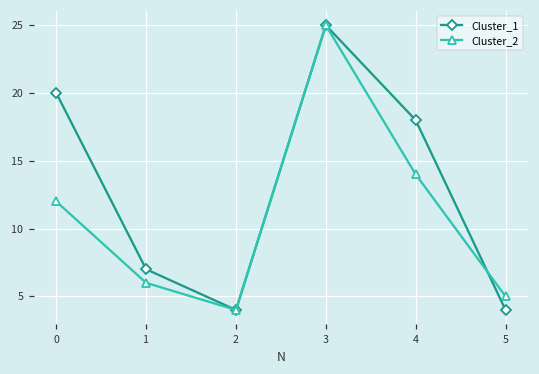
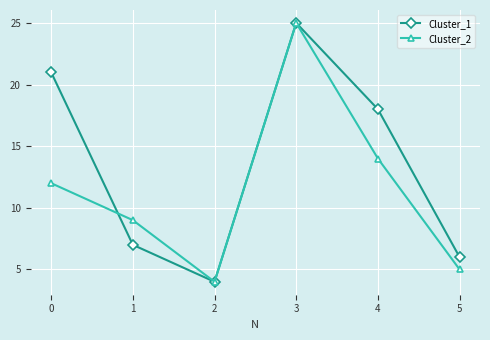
  {
    "Cluster_1": {
-     "0": 20,
+     "0": 21,
      "1": 7,
      "4": 18,
-     "5": 4
+     "5": 6
    },
    "Cluster_2": {
      "0": 12,
-     "1": 6,
+     "1": 9,
      "4": 14,
      "5": 5
    }
  }
